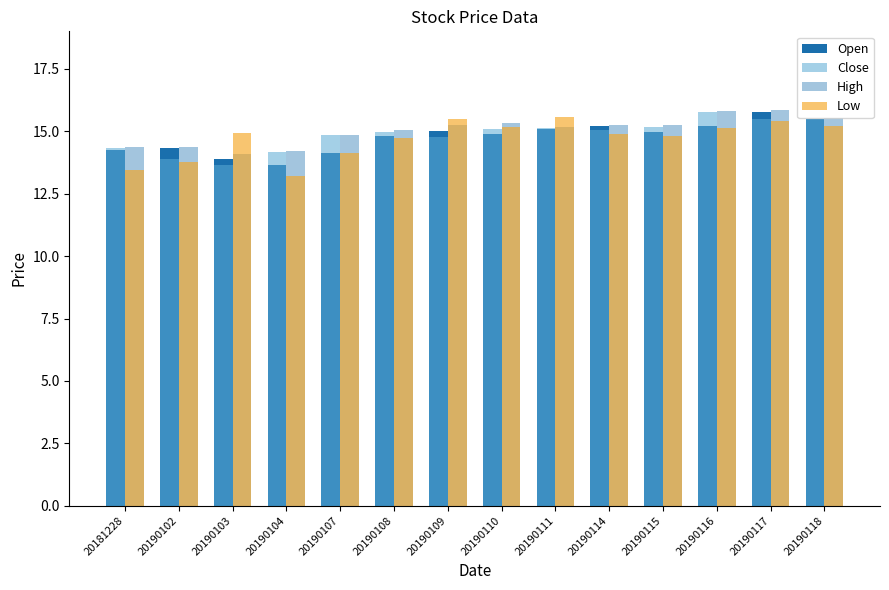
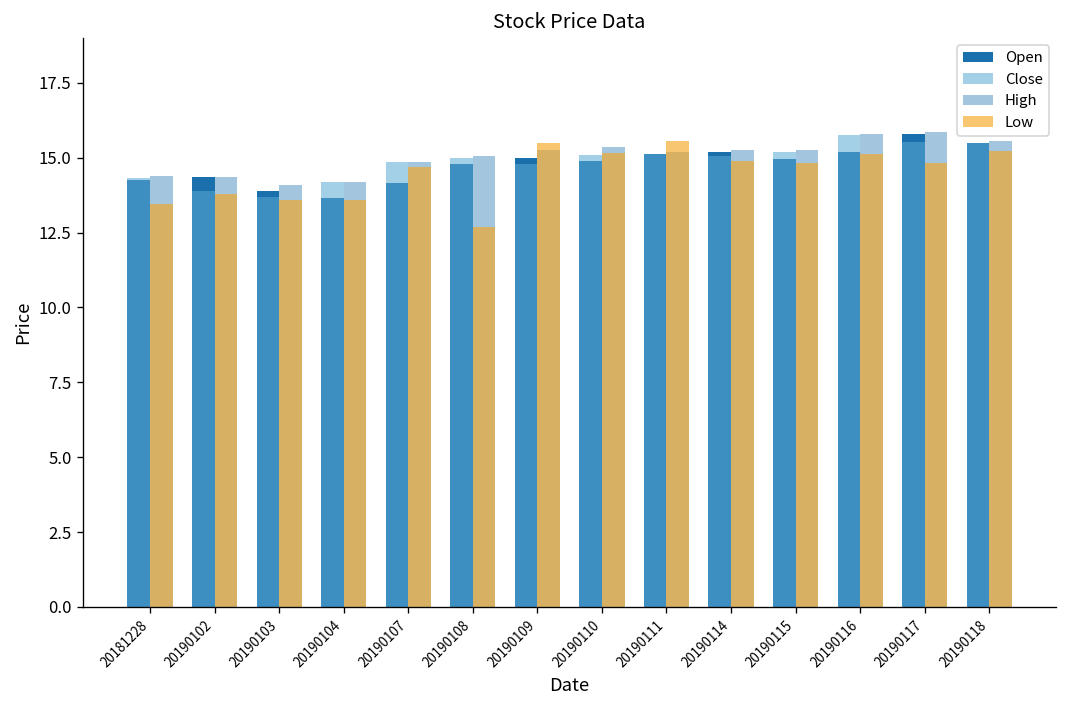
  {
    "Low": {
-     "20190103": 14.9,
-     "20190104": 13.2,
-     "20190107": 14.2,
-     "20190108": 14.8,
+     "20190103": 13.6,
+     "20190104": 13.6,
+     "20190107": 14.7,
+     "20190108": 12.7,
      "20190109": 15.5,
      "20190111": 15.6,
-     "20190117": 15.4
+     "20190117": 14.8
    }
  }
